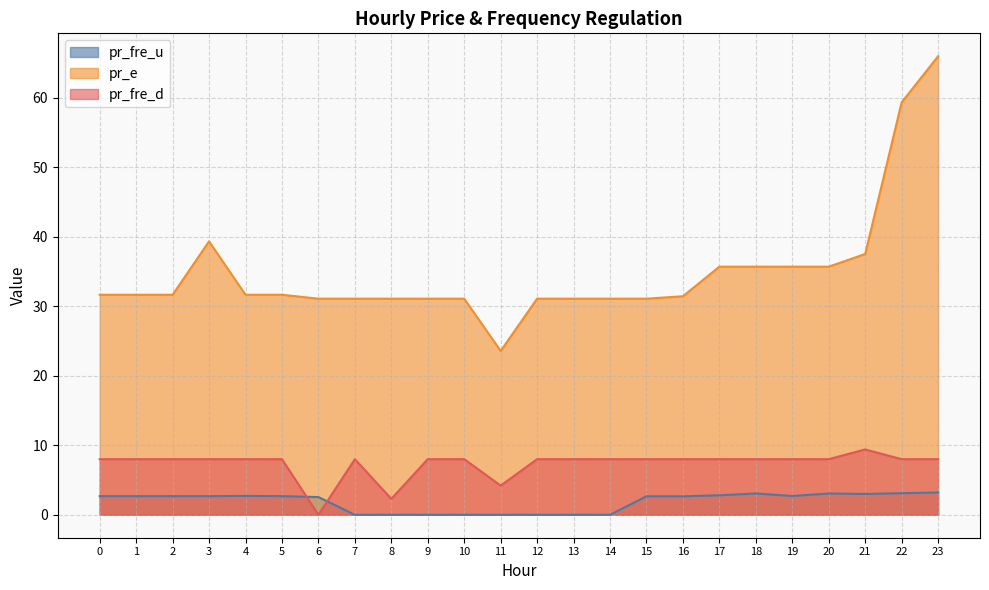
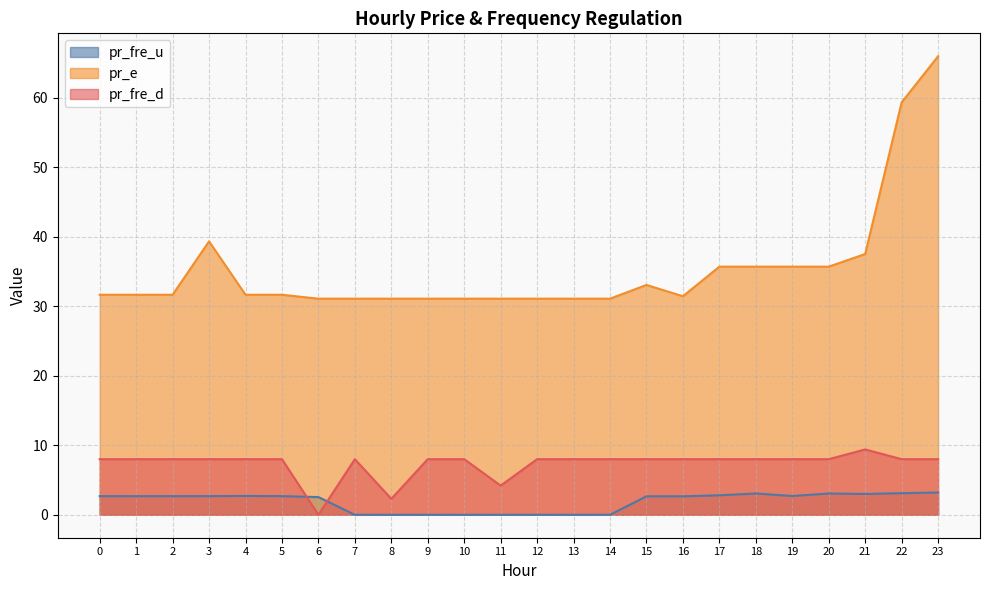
  {
    "pr_fre_u": {
      "0": 3,
      "1": 3,
      "2": 3,
      "3": 3,
      "4": 3,
      "5": 3,
      "6": 3,
      "7": 0,
      "8": 0,
      "9": 0,
      "10": 0,
      "11": 0,
      "12": 0,
      "13": 0,
      "14": 0,
      "15": 3,
      "16": 3,
      "17": 3,
      "18": 3,
      "19": 3,
      "20": 3,
      "21": 3,
      "22": 3,
      "23": 3
    },
    "pr_e": {
      "0": 32,
      "1": 32,
      "2": 32,
      "3": 39,
      "4": 32,
      "5": 32,
      "6": 31,
      "7": 31,
      "8": 31,
      "9": 31,
      "10": 31,
-     "11": 24,
+     "11": 31,
      "12": 31,
      "13": 31,
      "14": 31,
-     "15": 31,
+     "15": 33,
      "16": 31,
      "17": 36,
      "18": 36,
      "19": 36,
      "20": 36,
      "21": 38,
      "22": 59,
      "23": 66
    },
    "pr_fre_d": {
      "0": 8,
      "1": 8,
      "2": 8,
      "3": 8,
      "4": 8,
      "5": 8,
      "6": 0,
      "7": 8,
      "8": 2,
      "9": 8,
      "10": 8,
      "11": 4,
      "12": 8,
      "13": 8,
      "14": 8,
      "15": 8,
      "16": 8,
      "17": 8,
      "18": 8,
      "19": 8,
      "20": 8,
      "21": 9,
      "22": 8,
      "23": 8
    }
  }
